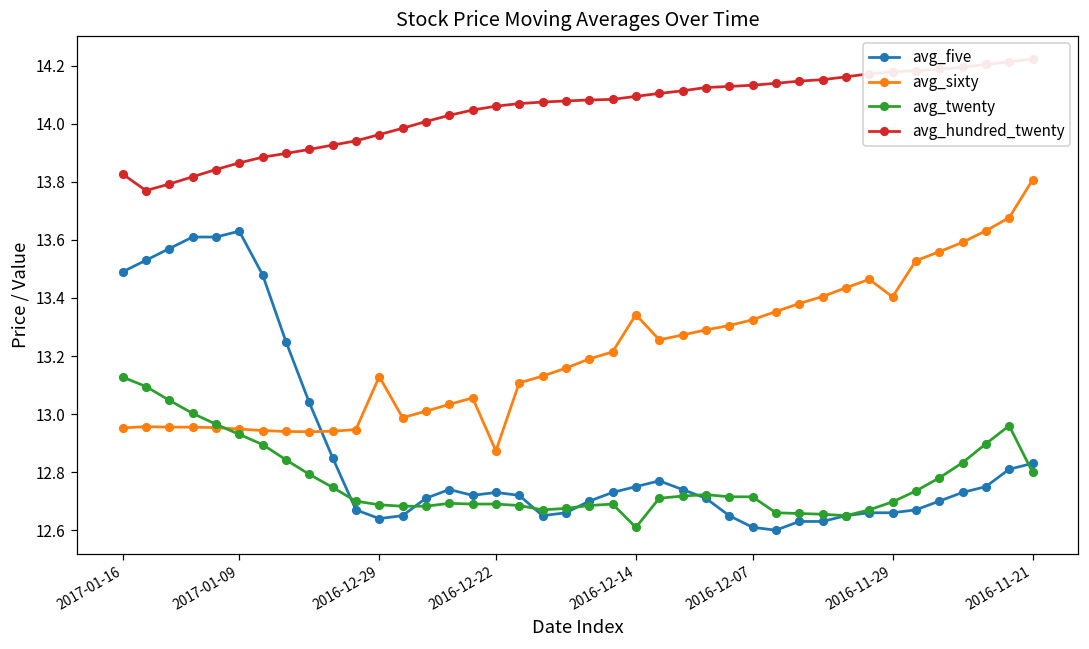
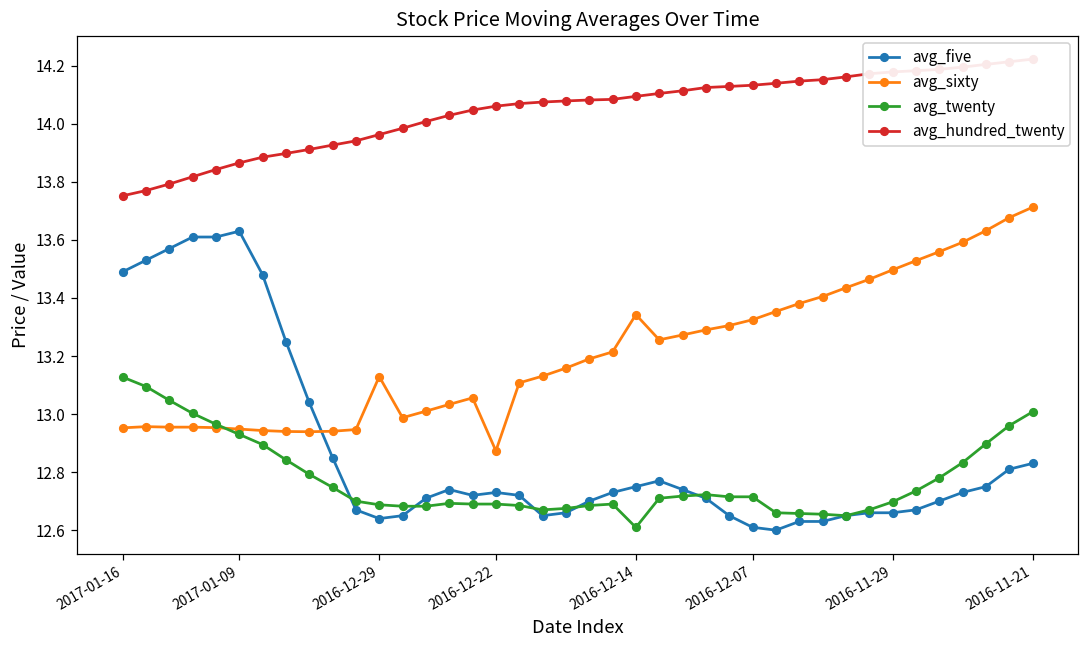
  {
    "avg_five": {
      "2017-01-16": 13.49,
      "2017-01-09": 13.63,
      "2016-12-29": 12.64,
      "2016-12-22": 12.73,
      "2016-12-14": 12.75,
      "2016-12-07": 12.61,
      "2016-11-29": 12.66,
      "2016-11-21": 12.83
    },
    "avg_sixty": {
      "2017-01-16": 12.95,
      "2017-01-09": 12.95,
      "2016-12-29": 13.13,
      "2016-12-22": 12.87,
      "2016-12-14": 13.34,
      "2016-12-07": 13.33,
-     "2016-11-29": 13.40,
-     "2016-11-21": 13.81
+     "2016-11-29": 13.50,
+     "2016-11-21": 13.71
    },
    "avg_twenty": {
      "2017-01-16": 13.13,
      "2017-01-09": 12.93,
      "2016-12-29": 12.69,
      "2016-12-22": 12.69,
      "2016-12-14": 12.61,
      "2016-12-07": 12.72,
      "2016-11-29": 12.70,
-     "2016-11-21": 12.80
+     "2016-11-21": 13.01
    },
    "avg_hundred_twenty": {
-     "2017-01-16": 13.83,
+     "2017-01-16": 13.75,
      "2017-01-09": 13.87,
      "2016-12-29": 13.96,
      "2016-12-22": 14.06,
      "2016-12-14": 14.09,
      "2016-12-07": 14.13
    }
  }
